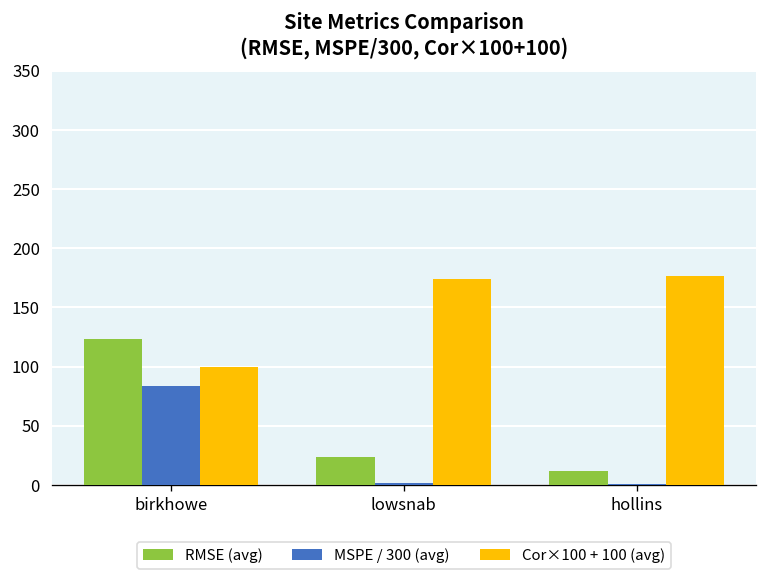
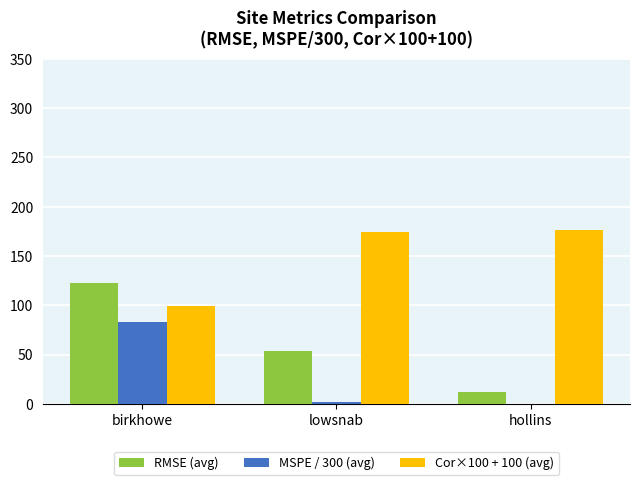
  {
    "RMSE (avg)": {
      "birkhowe": 120,
-     "lowsnab": 20,
+     "lowsnab": 50,
      "hollins": 10
    },
    "MSPE / 300 (avg)": {
      "birkhowe": 80
    },
    "Cor×100 + 100 (avg)": {
      "birkhowe": 100,
      "lowsnab": 170,
      "hollins": 180
    }
  }
